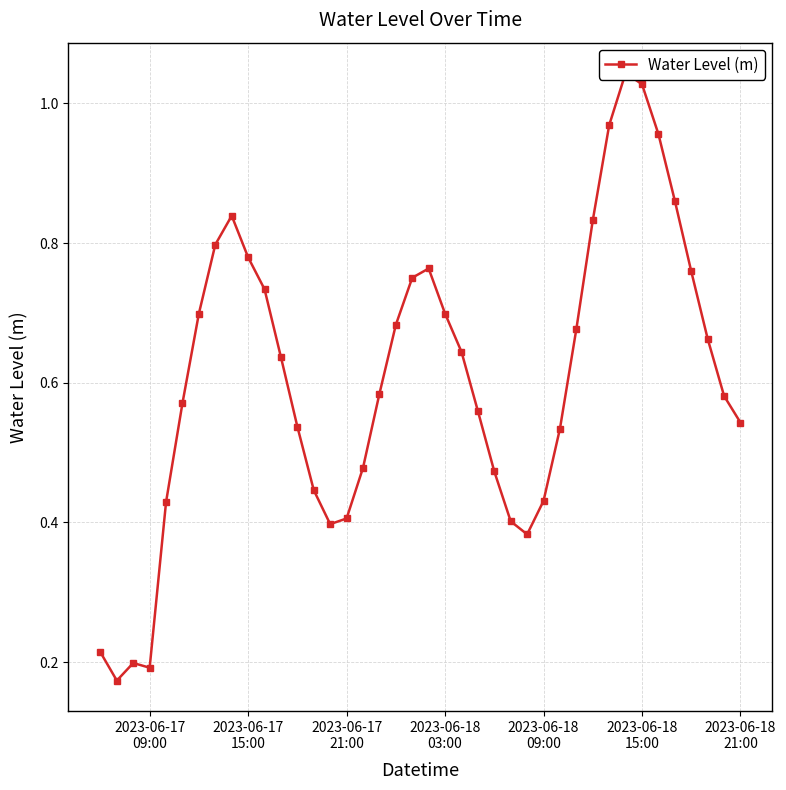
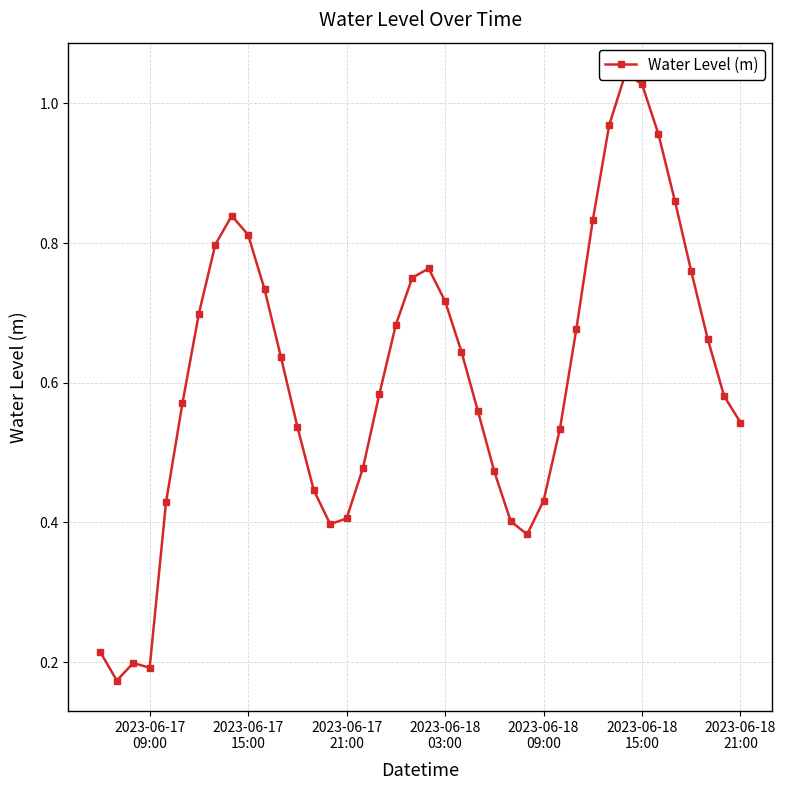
  {
    "2023-06-17 09:00": 0.19,
-   "2023-06-17 15:00": 0.78,
+   "2023-06-17 15:00": 0.81,
    "2023-06-17 21:00": 0.41,
-   "2023-06-18 03:00": 0.70,
+   "2023-06-18 03:00": 0.72,
    "2023-06-18 09:00": 0.43,
    "2023-06-18 15:00": 1.03,
    "2023-06-18 21:00": 0.54
  }
